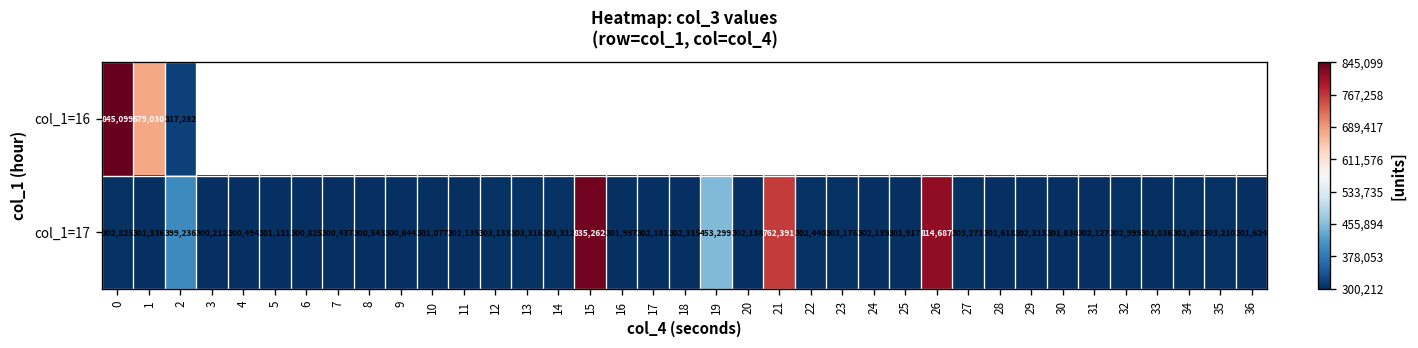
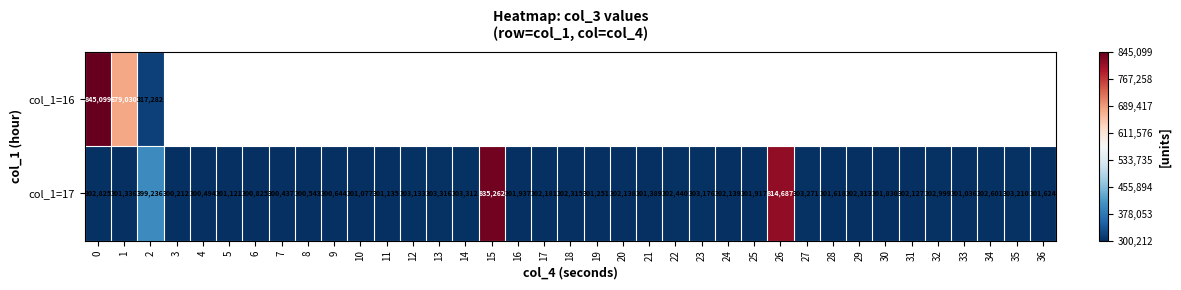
  {
    "col_1=16": {
      "0": "845,099",
      "1": "679,030",
      "2": "317,282"
    },
    "col_1=17": {
      "0": "302,825",
      "1": "301,336",
      "2": "399,236",
      "3": "300,212",
      "4": "300,494",
      "5": "301,121",
      "6": "300,825",
      "7": "300,437",
      "8": "300,543",
      "9": "300,644",
      "10": "301,077",
      "11": "301,135",
      "12": "303,133",
      "13": "303,316",
      "14": "303,312",
      "15": "835,262",
      "16": "301,937",
      "17": "302,181",
      "18": "302,315",
-     "19": "453,299",
+     "19": "301,251",
      "20": "302,138",
-     "21": "762,391",
+     "21": "301,389",
      "22": "302,440",
      "23": "303,176",
      "24": "302,139",
      "25": "301,917",
      "26": "814,687",
      "27": "303,271",
      "28": "301,618",
      "29": "302,313",
      "30": "301,830",
      "31": "302,127",
      "32": "302,999",
      "33": "301,036",
      "34": "302,601",
      "35": "303,210",
      "36": "301,624"
    }
  }
